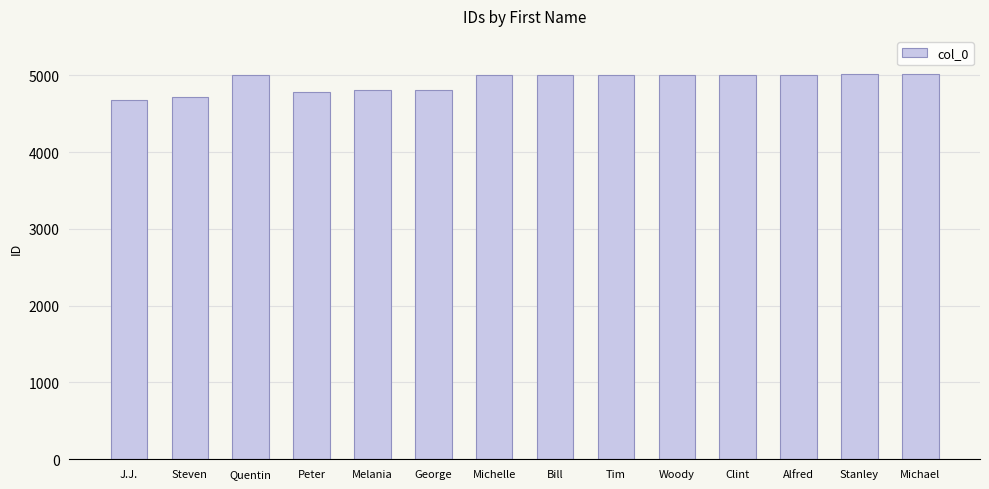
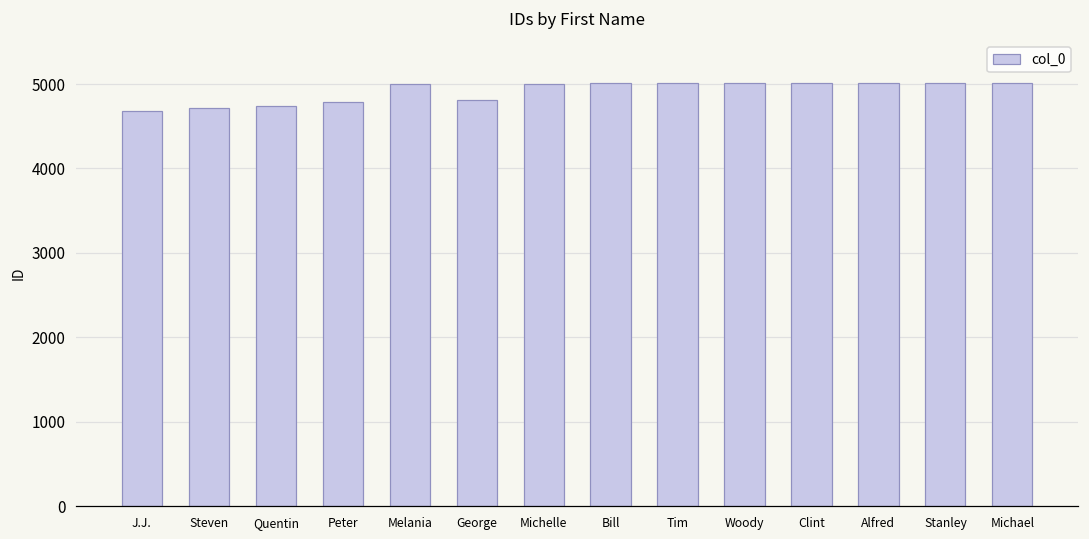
  {
    "J.J.": 4700,
    "Steven": 4700,
-   "Quentin": 5000,
+   "Quentin": 4700,
    "Peter": 4800,
-   "Melania": 4800,
+   "Melania": 5000,
    "George": 4800,
    "Michelle": 5000,
    "Bill": 5000,
    "Tim": 5000,
    "Woody": 5000,
    "Clint": 5000,
    "Alfred": 5000,
    "Stanley": 5000,
    "Michael": 5000
  }
